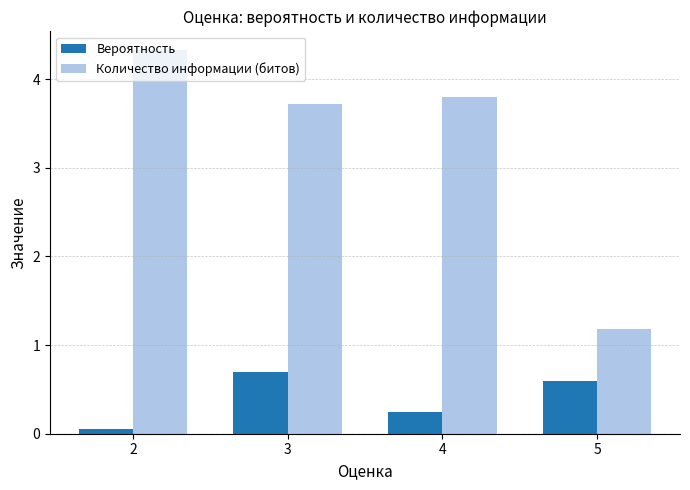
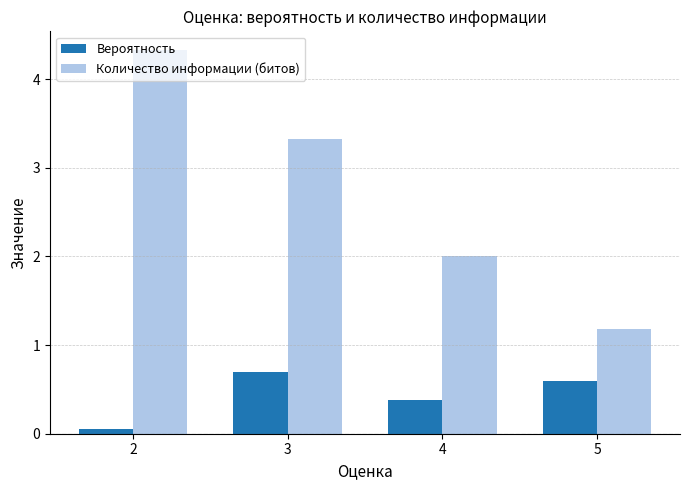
  {
    "Вероятность": {
      "2": 0.1,
      "3": 0.7,
-     "4": 0.3,
+     "4": 0.4,
      "5": 0.6
    },
    "Количество информации (битов)": {
-     "3": 3.7,
-     "4": 3.8,
+     "3": 3.3,
+     "4": 2.0,
      "5": 1.2
    }
  }
